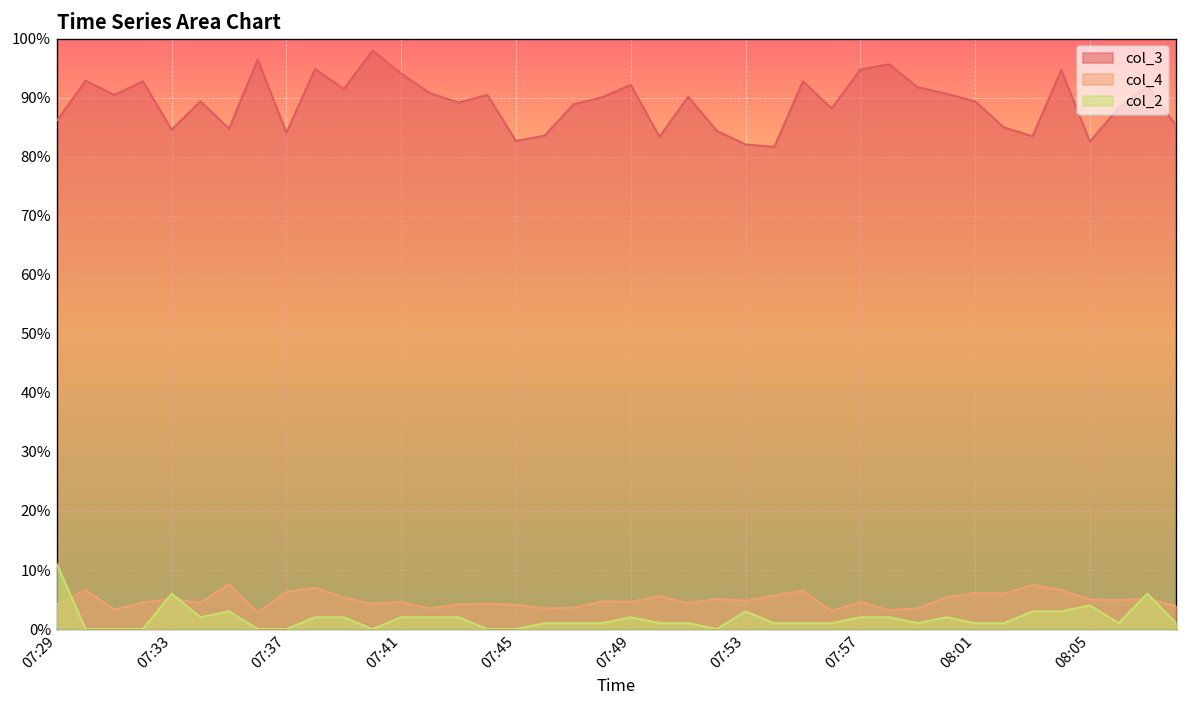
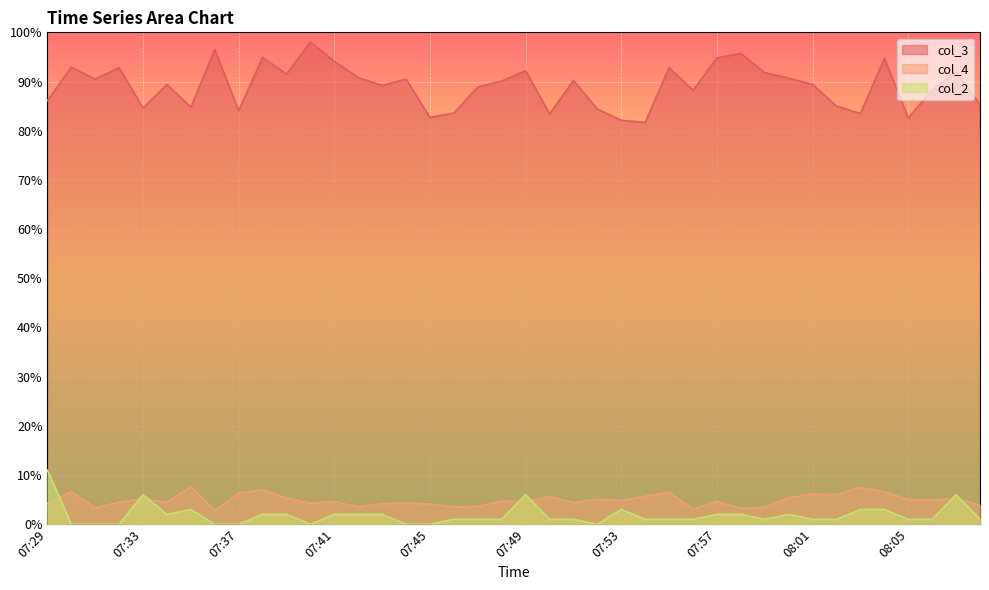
  {
    "col_2": {
      "07:29": "11%",
      "07:33": "6%",
      "07:37": "0%",
      "07:41": "2%",
      "07:45": "0%",
-     "07:49": "2%",
+     "07:49": "6%",
      "07:53": "3%",
      "07:57": "2%",
      "08:01": "1%",
-     "08:05": "4%"
+     "08:05": "1%"
    }
  }
